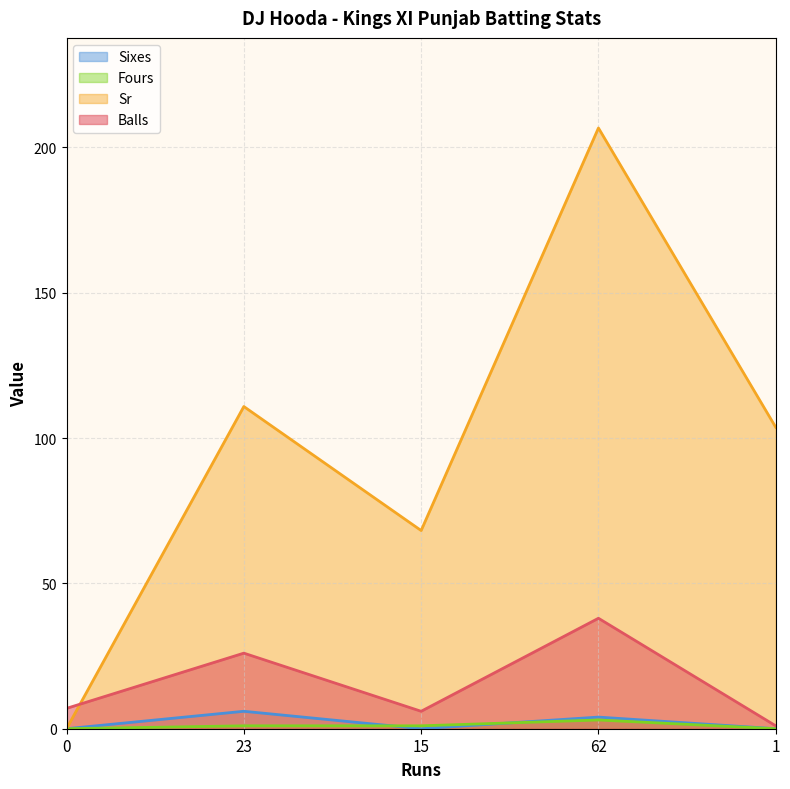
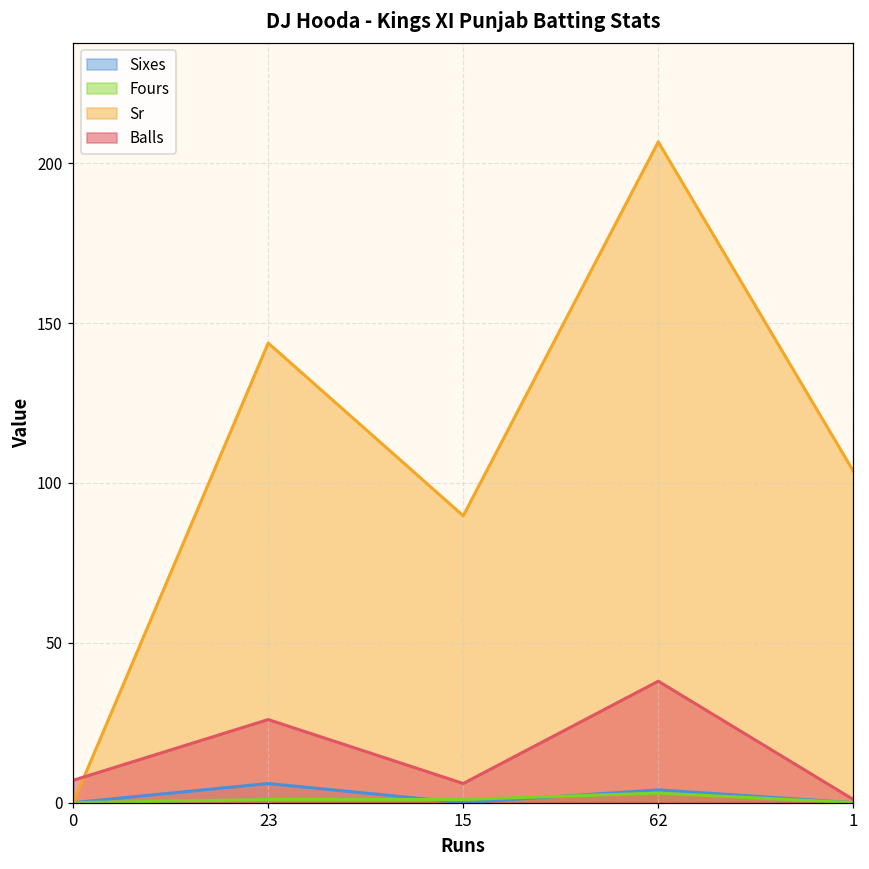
  {
    "Sixes": {
      "23": 6,
      "15": 0,
      "62": 4
    },
    "Fours": {
      "23": 1,
      "15": 1,
      "62": 3
    },
    "Sr": {
-     "23": 111,
-     "15": 68,
+     "23": 144,
+     "15": 90,
      "62": 207,
      "1": 104
    },
    "Balls": {
      "0": 7,
      "23": 26,
      "15": 6,
      "62": 38,
      "1": 1
    }
  }
